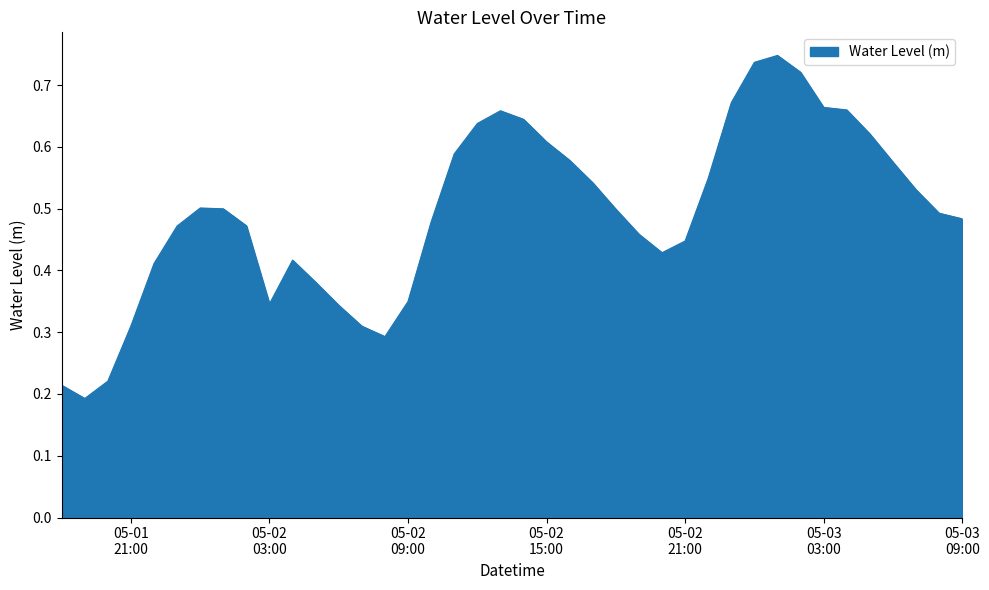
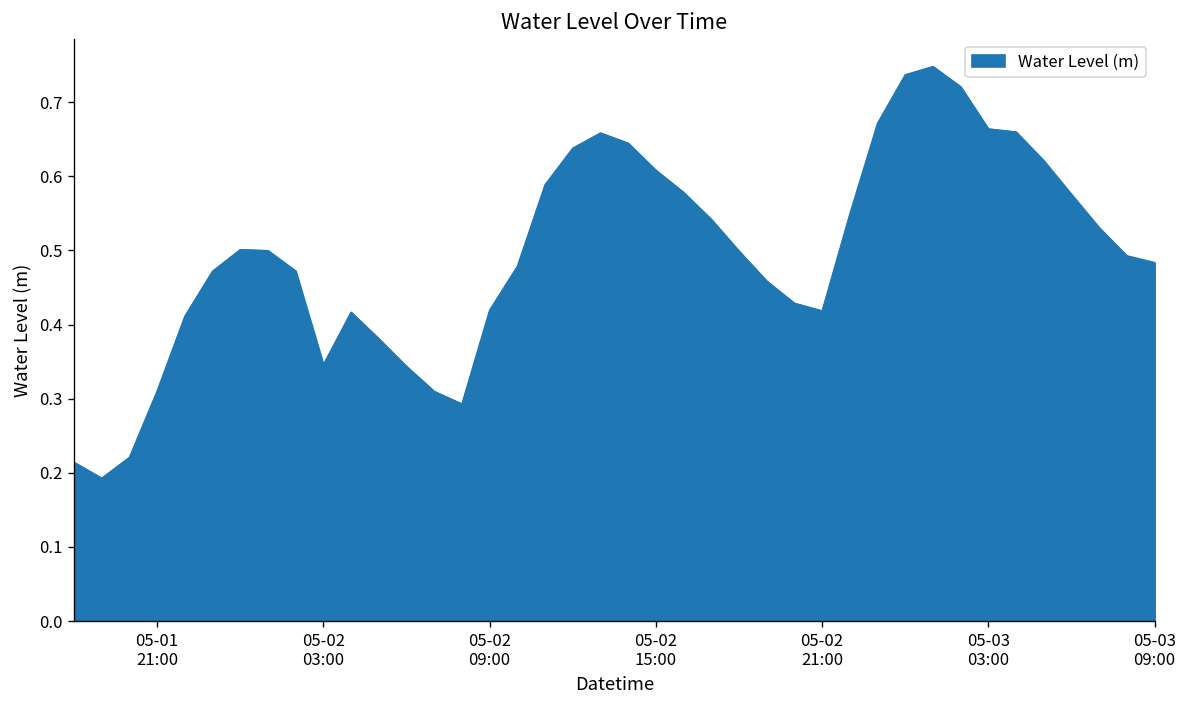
  {
    "05-01 21:00": 0.31,
    "05-02 03:00": 0.35,
-   "05-02 09:00": 0.35,
+   "05-02 09:00": 0.42,
    "05-02 15:00": 0.61,
-   "05-02 21:00": 0.45,
+   "05-02 21:00": 0.42,
    "05-03 03:00": 0.66,
    "05-03 09:00": 0.48
  }
